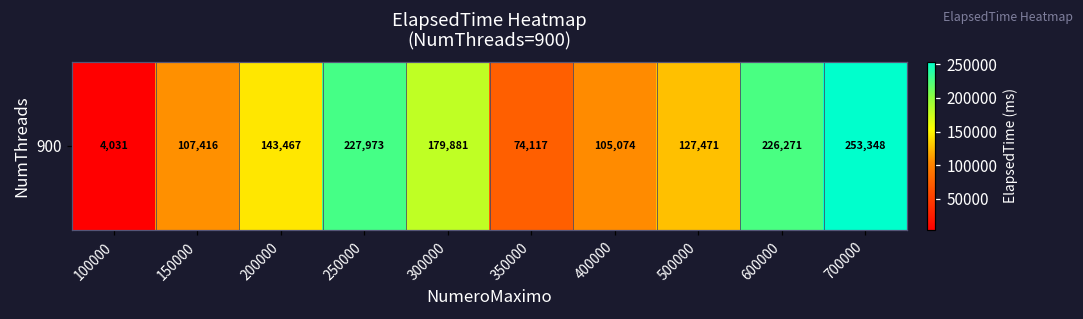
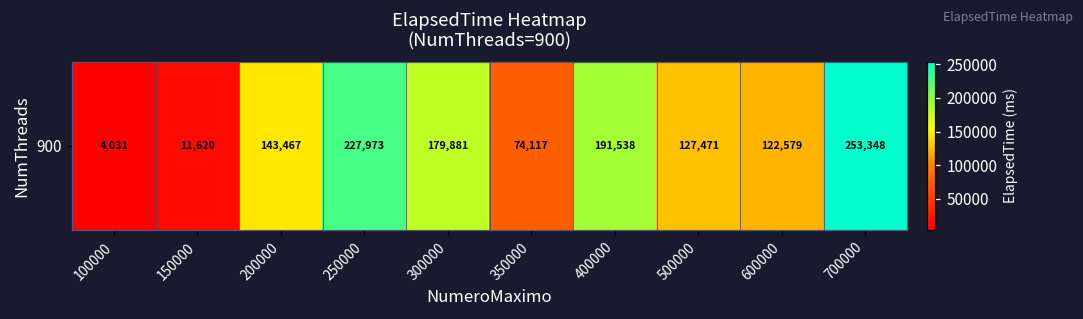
  {
    "900": {
      "100000": "4,031",
-     "150000": "107,416",
+     "150000": "11,620",
      "200000": "143,467",
      "250000": "227,973",
      "300000": "179,881",
      "350000": "74,117",
-     "400000": "105,074",
+     "400000": "191,538",
      "500000": "127,471",
-     "600000": "226,271",
+     "600000": "122,579",
      "700000": "253,348"
    }
  }
